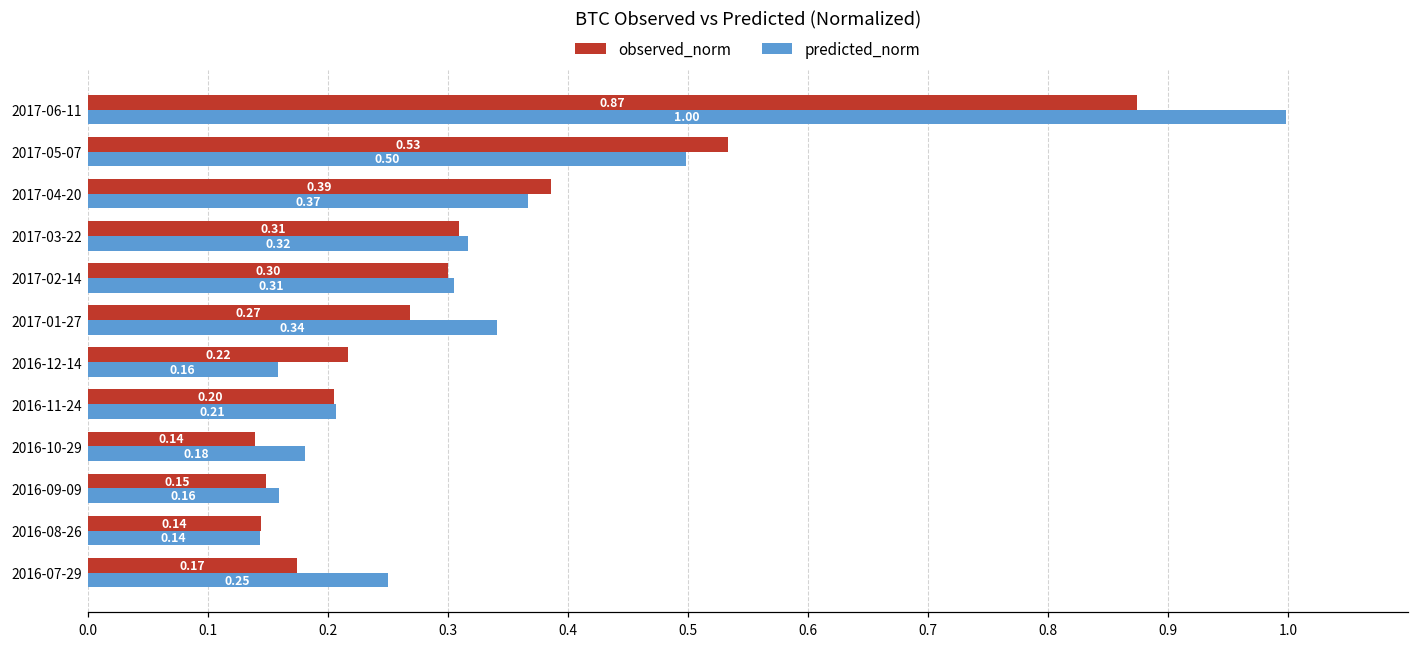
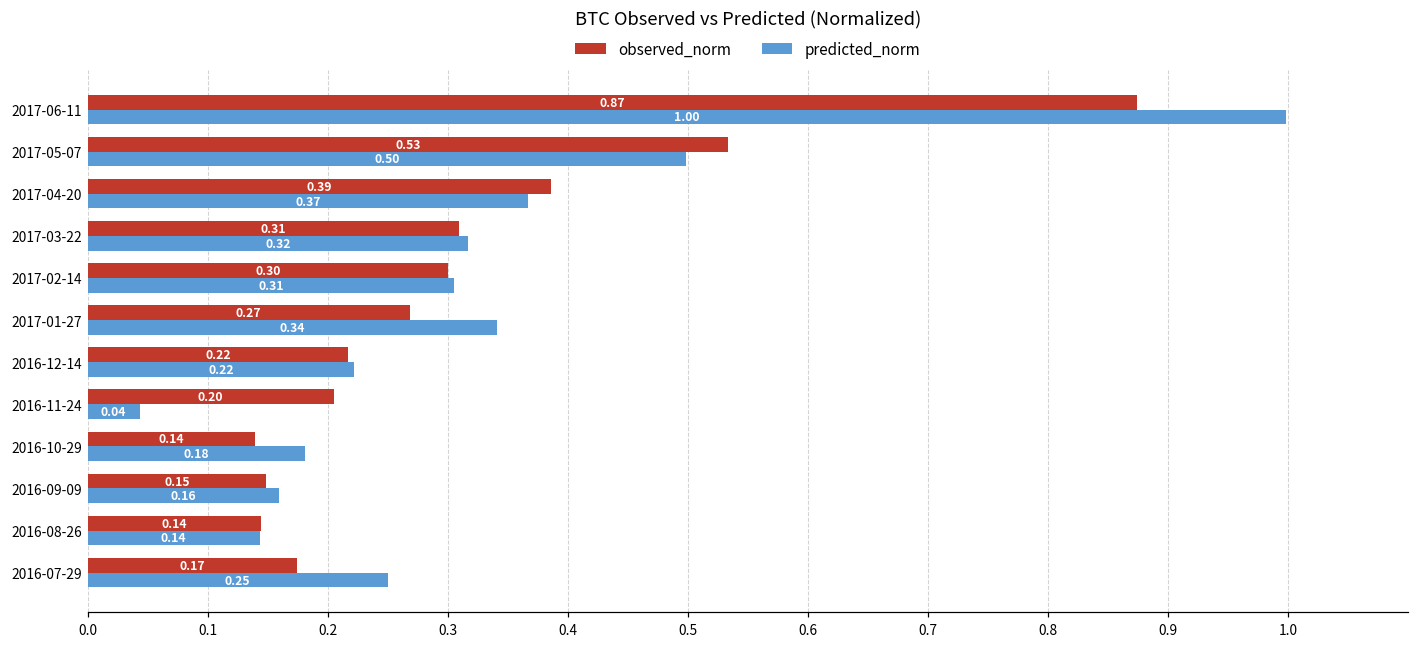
  {
    "observed_norm": {
      "2017-06-11": 0.87,
      "2017-05-07": 0.53,
      "2017-04-20": 0.39,
      "2017-03-22": 0.31,
      "2017-02-14": 0.30,
      "2017-01-27": 0.27,
      "2016-12-14": 0.22,
      "2016-11-24": 0.20,
      "2016-10-29": 0.14,
      "2016-09-09": 0.15,
      "2016-08-26": 0.14,
      "2016-07-29": 0.17
    },
    "predicted_norm": {
      "2017-06-11": 1.00,
      "2017-05-07": 0.50,
      "2017-04-20": 0.37,
      "2017-03-22": 0.32,
      "2017-02-14": 0.31,
      "2017-01-27": 0.34,
-     "2016-12-14": 0.16,
-     "2016-11-24": 0.21,
+     "2016-12-14": 0.22,
+     "2016-11-24": 0.04,
      "2016-10-29": 0.18,
      "2016-09-09": 0.16,
      "2016-08-26": 0.14,
      "2016-07-29": 0.25
    }
  }
